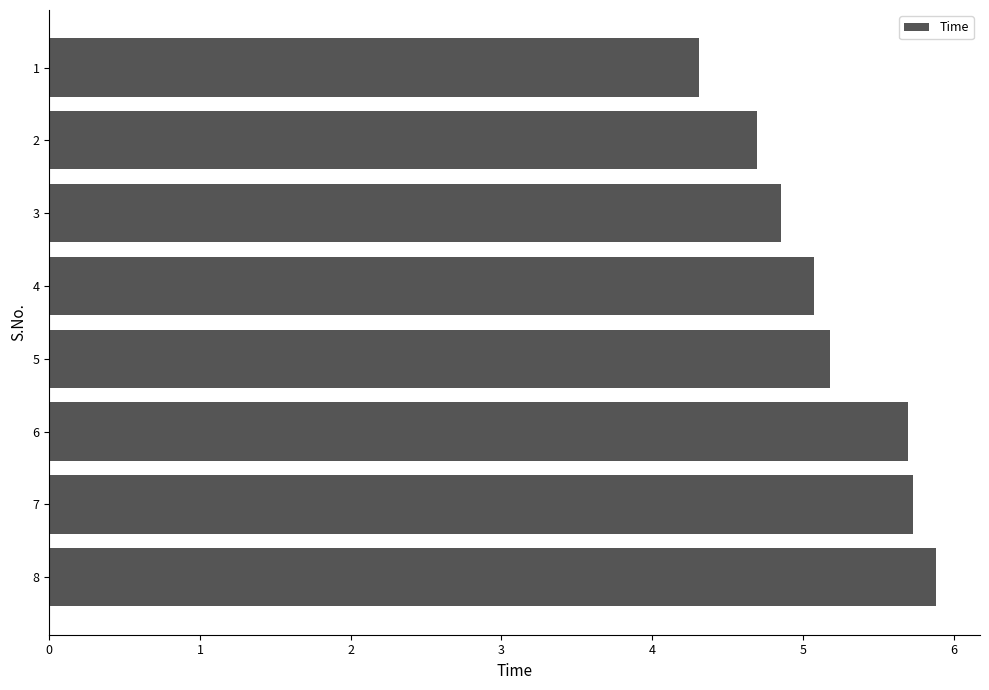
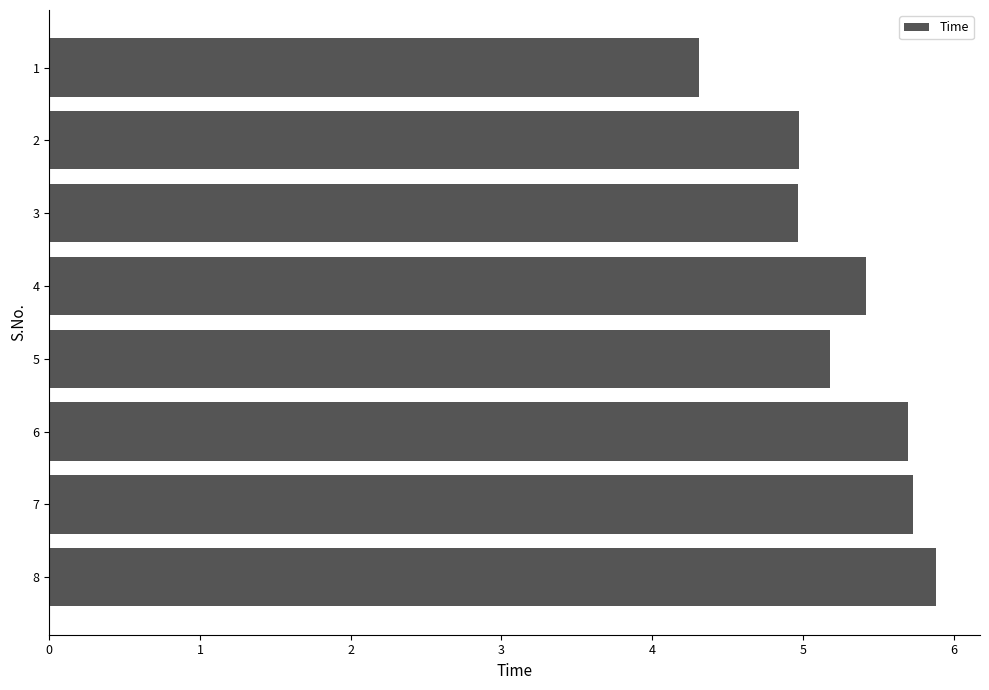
  {
    "1": 4.31,
-   "2": 4.69,
-   "3": 4.86,
-   "4": 5.07,
+   "2": 4.97,
+   "3": 4.97,
+   "4": 5.42,
    "5": 5.18,
    "6": 5.69,
    "7": 5.73,
    "8": 5.88
  }
